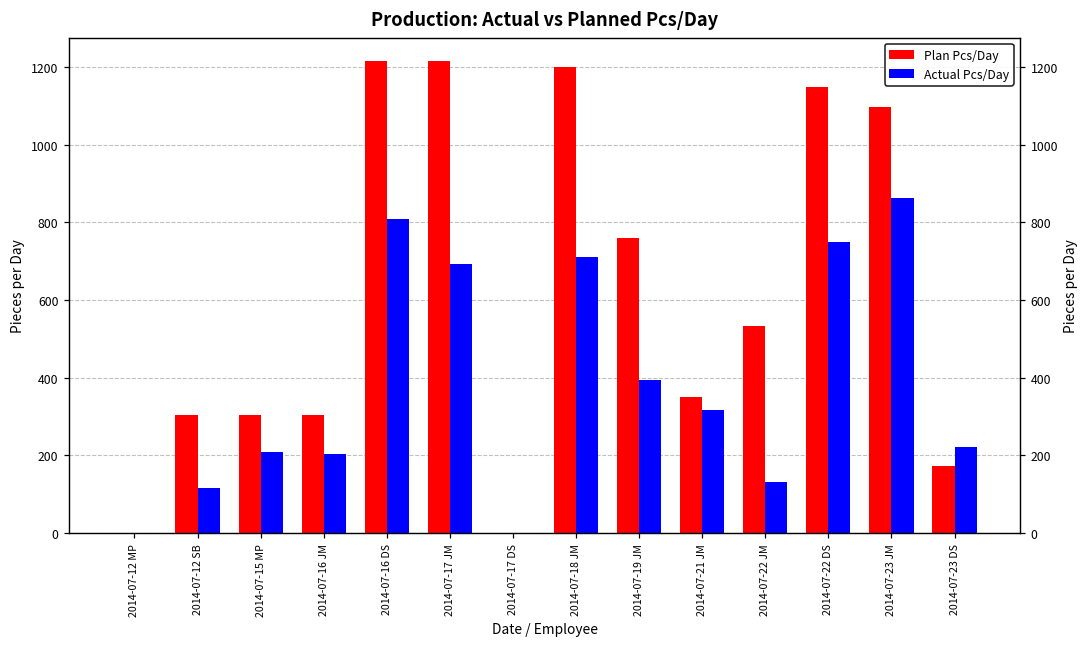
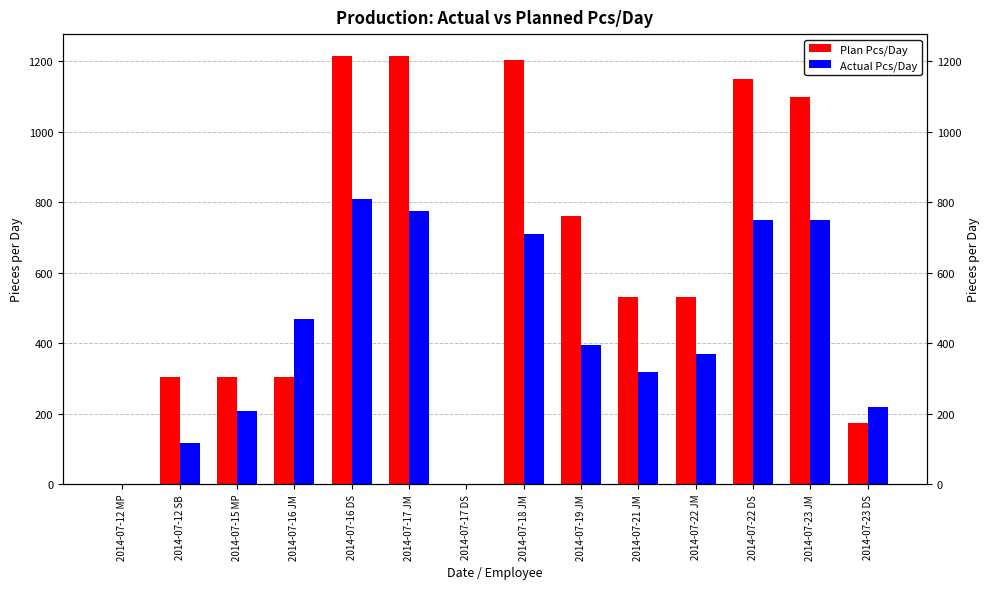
  {
    "Plan Pcs/Day": {
      "2014-07-12 MP": 0,
      "2014-07-12 SB": 300,
      "2014-07-15 MP": 300,
      "2014-07-16 JM": 300,
      "2014-07-16 DS": 1220,
      "2014-07-17 JM": 1220,
      "2014-07-17 DS": 0,
      "2014-07-18 JM": 1200,
      "2014-07-19 JM": 760,
-     "2014-07-21 JM": 350,
+     "2014-07-21 JM": 530,
      "2014-07-22 JM": 530,
      "2014-07-22 DS": 1150,
      "2014-07-23 JM": 1100,
      "2014-07-23 DS": 170
    },
    "Actual Pcs/Day": {
      "2014-07-12 MP": 0,
      "2014-07-12 SB": 120,
      "2014-07-15 MP": 210,
-     "2014-07-16 JM": 200,
+     "2014-07-16 JM": 470,
      "2014-07-16 DS": 810,
-     "2014-07-17 JM": 690,
+     "2014-07-17 JM": 780,
      "2014-07-17 DS": 0,
      "2014-07-18 JM": 710,
      "2014-07-19 JM": 390,
      "2014-07-21 JM": 320,
-     "2014-07-22 JM": 130,
+     "2014-07-22 JM": 370,
      "2014-07-22 DS": 750,
-     "2014-07-23 JM": 860,
+     "2014-07-23 JM": 750,
      "2014-07-23 DS": 220
    }
  }
